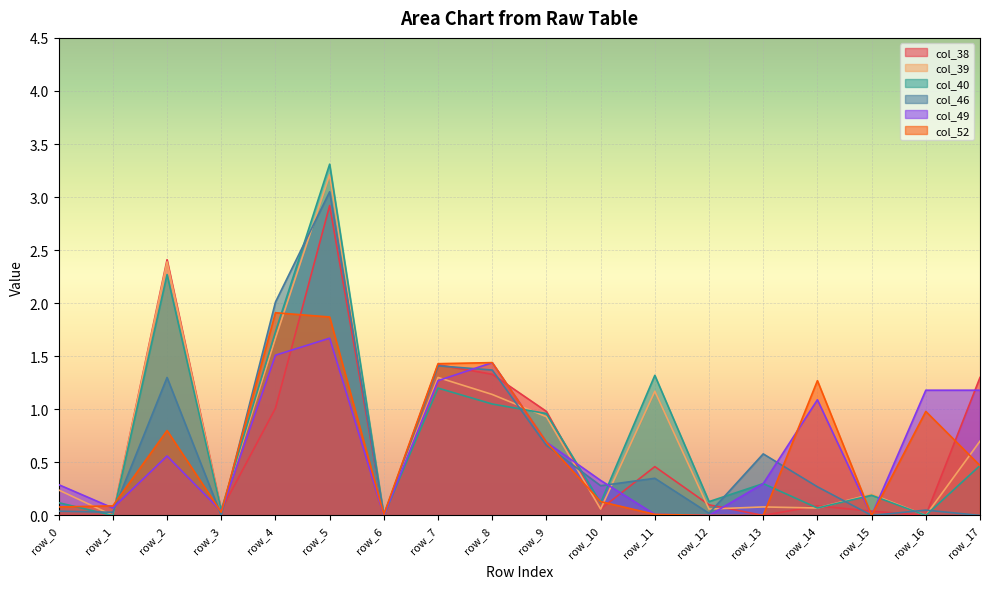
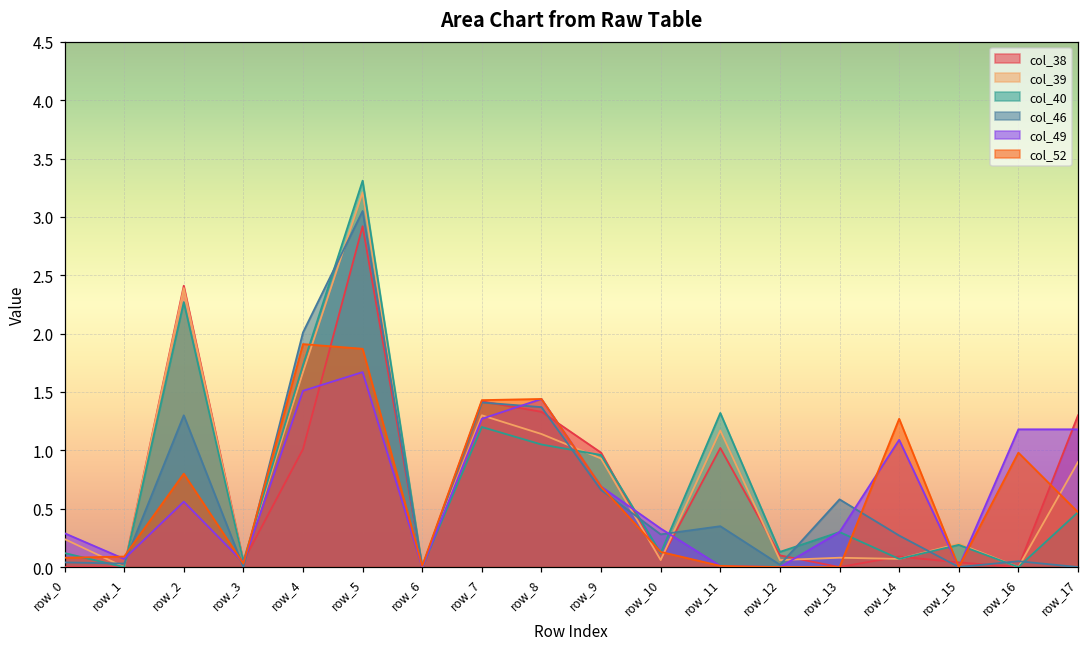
  {
    "col_38": {
      "row_0": 0.00,
      "row_4": 1.01,
      "row_5": 2.92,
      "row_8": 1.33,
-     "row_11": 0.46,
+     "row_11": 1.02,
      "row_12": 0.10,
      "row_15": 0.04,
      "row_17": 1.30
    },
    "col_39": {
      "row_0": 0.24,
      "row_4": 1.67,
      "row_5": 3.2,
      "row_7": 1.3,
      "row_8": 1.14,
      "row_9": 0.93,
      "row_11": 1.17,
      "row_12": 0.06,
      "row_13": 0.1,
-     "row_17": 0.7
+     "row_17": 0.9
    },
    "col_49": {
      "row_0": 0.29,
      "row_2": 0.56,
      "row_4": 1.51,
      "row_5": 1.67,
      "row_7": 1.27,
      "row_10": 0.33,
      "row_14": 1.09,
      "row_16": 1.18,
      "row_17": 1.18
    },
    "col_52": {
      "row_0": 0.08,
      "row_2": 0.80,
      "row_4": 1.91,
      "row_5": 1.87,
      "row_14": 1.27,
      "row_16": 0.98
    }
  }
